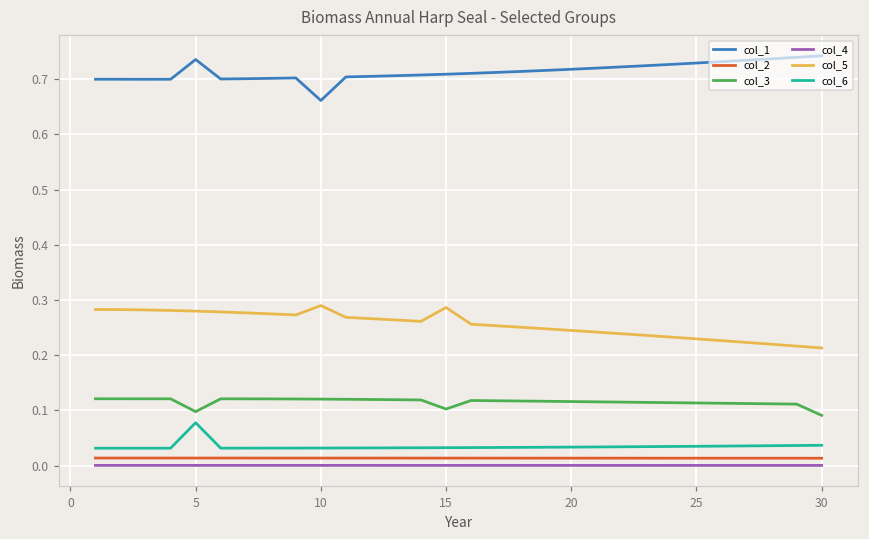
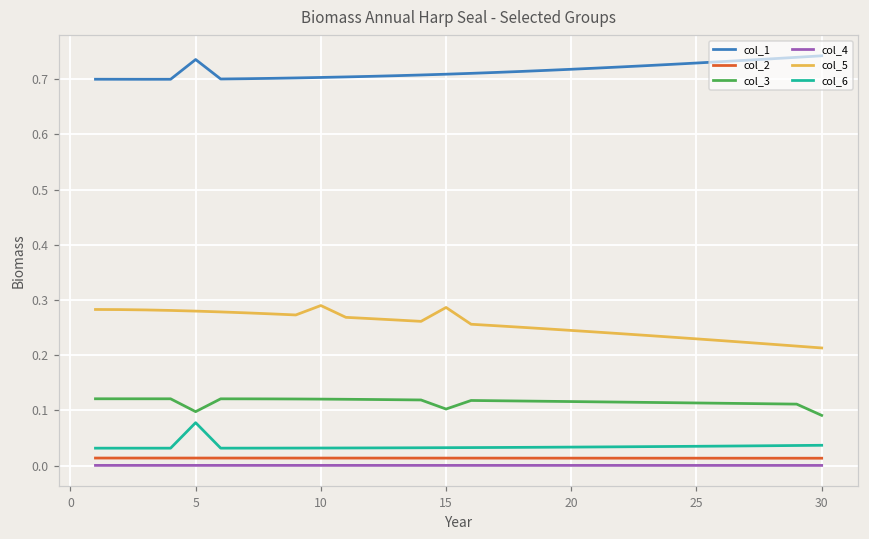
  {
    "col_1": {
      "5": 0.74,
-     "10": 0.66,
+     "10": 0.70,
      "15": 0.71,
      "20": 0.72,
      "25": 0.73
    },
    "col_2": {
      "5": 0.01,
      "10": 0.01,
      "15": 0.01,
      "20": 0.01,
      "25": 0.01,
      "30": 0.01
    },
    "col_3": {
      "5": 0.10,
      "10": 0.12,
      "15": 0.10,
      "20": 0.12,
      "25": 0.11,
      "30": 0.09
    },
    "col_4": {
      "5": 0.00,
      "10": 0.00,
      "15": 0.00,
      "20": 0.00,
      "25": 0.00,
      "30": 0.00
    },
    "col_5": {
      "5": 0.28,
      "10": 0.29,
      "15": 0.29,
      "20": 0.24,
      "25": 0.23,
      "30": 0.21
    },
    "col_6": {
      "5": 0.08,
      "10": 0.03,
      "15": 0.03,
      "20": 0.03,
      "25": 0.03,
      "30": 0.04
    }
  }
